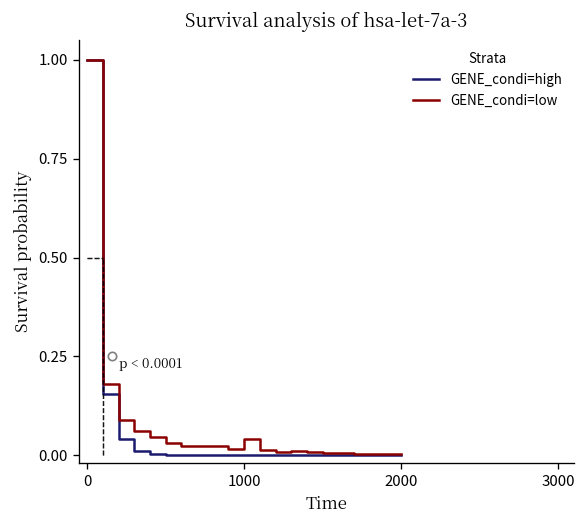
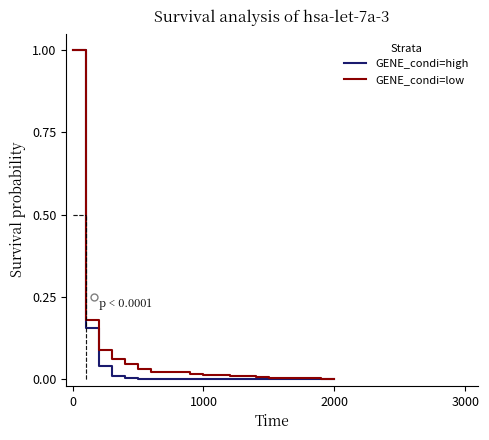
  {
    "GENE_condi=high": {
      "1000": 0.00
    },
    "GENE_condi=low": {
-     "1000": 0.04
+     "1000": 0.01
    }
  }
